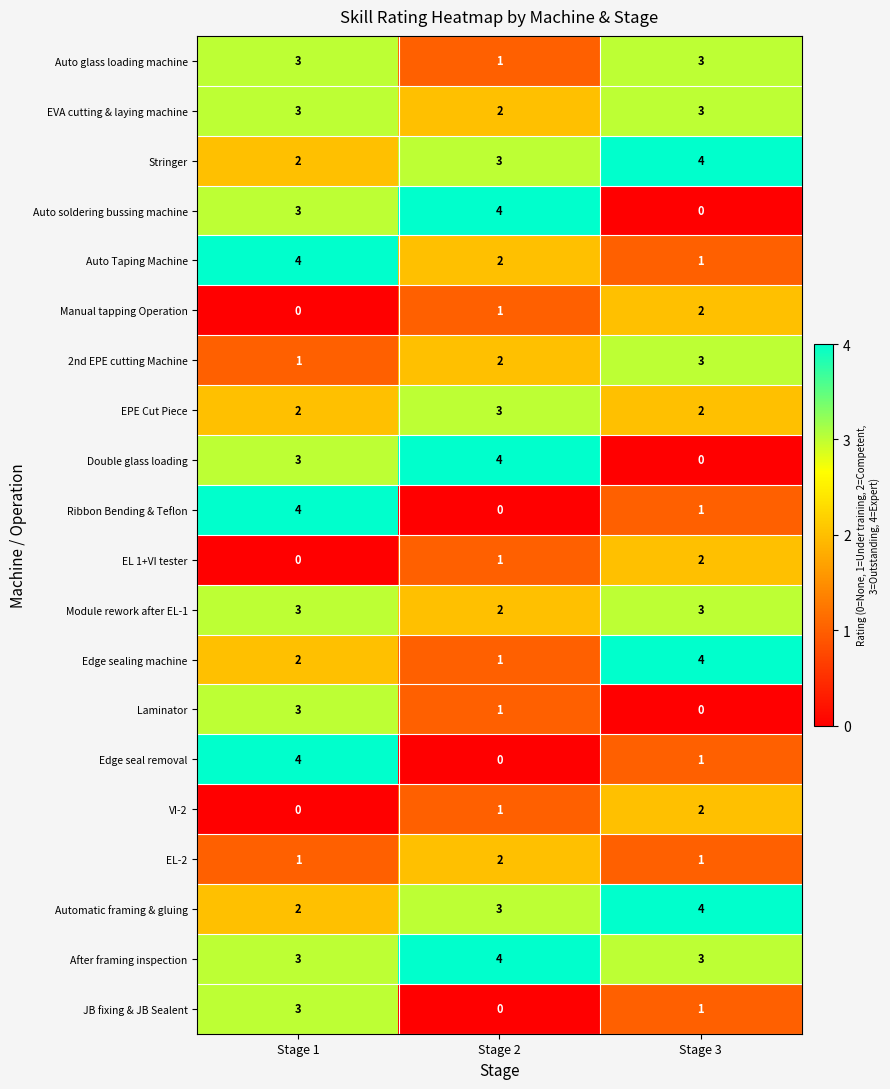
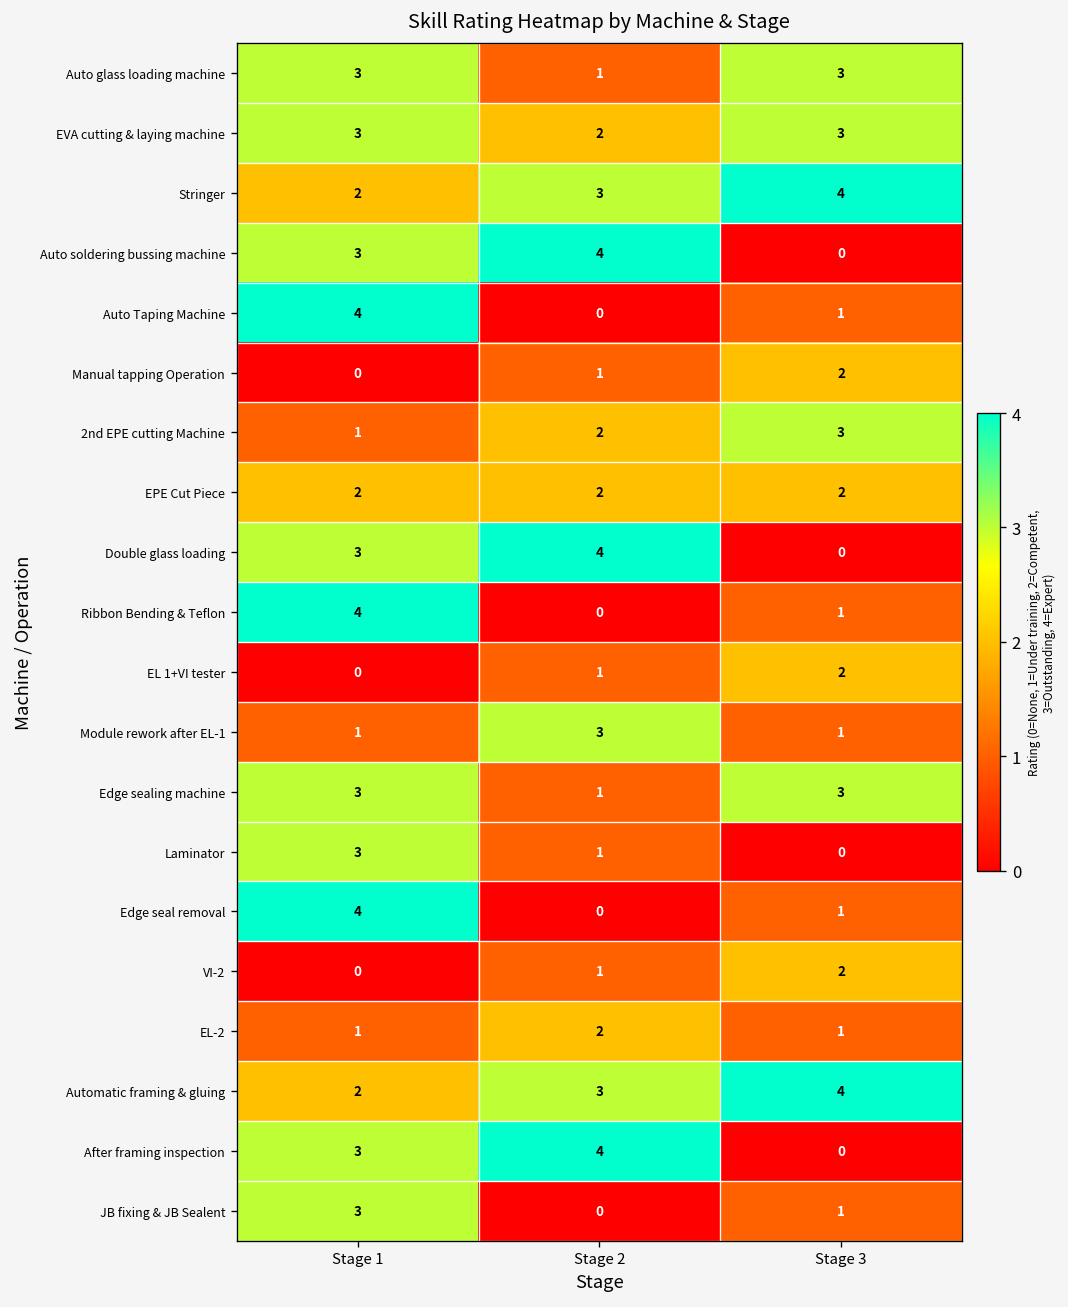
  {
    "Auto glass loading machine": {
      "Stage 1": 3,
      "Stage 2": 1,
      "Stage 3": 3
    },
    "EVA cutting & laying machine": {
      "Stage 1": 3,
      "Stage 2": 2,
      "Stage 3": 3
    },
    "Stringer": {
      "Stage 1": 2,
      "Stage 2": 3,
      "Stage 3": 4
    },
    "Auto soldering bussing machine": {
      "Stage 1": 3,
      "Stage 2": 4,
      "Stage 3": 0
    },
    "Auto Taping Machine": {
      "Stage 1": 4,
-     "Stage 2": 2,
+     "Stage 2": 0,
      "Stage 3": 1
    },
    "Manual tapping Operation": {
      "Stage 1": 0,
      "Stage 2": 1,
      "Stage 3": 2
    },
    "2nd EPE cutting Machine": {
      "Stage 1": 1,
      "Stage 2": 2,
      "Stage 3": 3
    },
    "EPE Cut Piece": {
      "Stage 1": 2,
-     "Stage 2": 3,
+     "Stage 2": 2,
      "Stage 3": 2
    },
    "Double glass loading": {
      "Stage 1": 3,
      "Stage 2": 4,
      "Stage 3": 0
    },
    "Ribbon Bending & Teflon": {
      "Stage 1": 4,
      "Stage 2": 0,
      "Stage 3": 1
    },
    "EL 1+VI tester": {
      "Stage 1": 0,
      "Stage 2": 1,
      "Stage 3": 2
    },
    "Module rework after EL-1": {
-     "Stage 1": 3,
-     "Stage 2": 2,
-     "Stage 3": 3
+     "Stage 1": 1,
+     "Stage 2": 3,
+     "Stage 3": 1
    },
    "Edge sealing machine": {
-     "Stage 1": 2,
+     "Stage 1": 3,
      "Stage 2": 1,
-     "Stage 3": 4
+     "Stage 3": 3
    },
    "Laminator": {
      "Stage 1": 3,
      "Stage 2": 1,
      "Stage 3": 0
    },
    "Edge seal removal": {
      "Stage 1": 4,
      "Stage 2": 0,
      "Stage 3": 1
    },
    "VI-2": {
      "Stage 1": 0,
      "Stage 2": 1,
      "Stage 3": 2
    },
    "EL-2": {
      "Stage 1": 1,
      "Stage 2": 2,
      "Stage 3": 1
    },
    "Automatic framing & gluing": {
      "Stage 1": 2,
      "Stage 2": 3,
      "Stage 3": 4
    },
    "After framing inspection": {
      "Stage 1": 3,
      "Stage 2": 4,
-     "Stage 3": 3
+     "Stage 3": 0
    },
    "JB fixing & JB Sealent": {
      "Stage 1": 3,
      "Stage 2": 0,
      "Stage 3": 1
    }
  }
